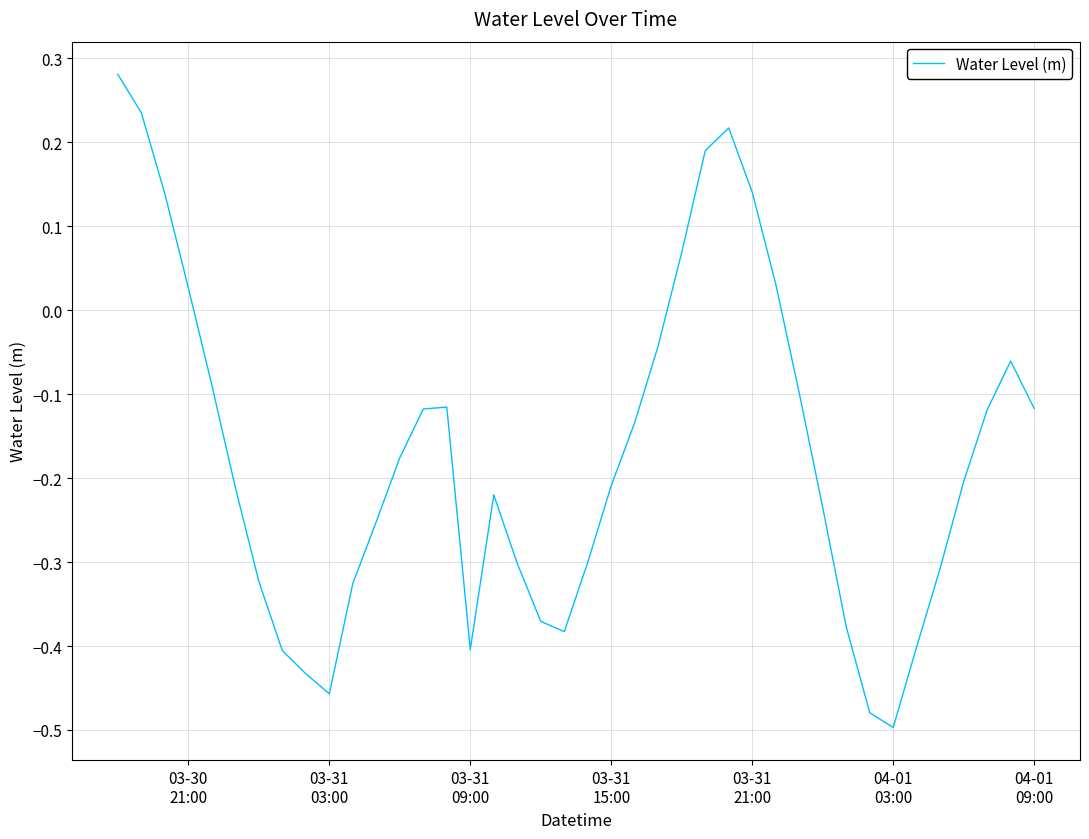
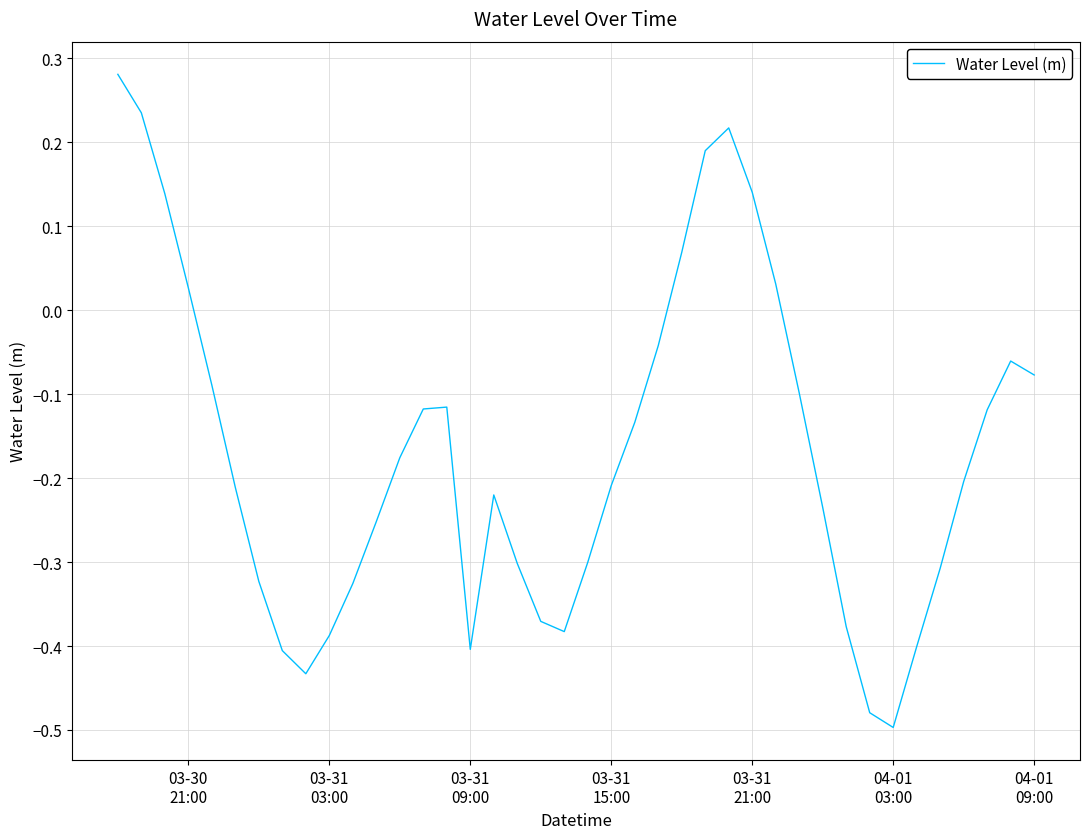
  {
    "03-30 21:00": 0.03,
-   "03-31 03:00": -0.46,
+   "03-31 03:00": -0.39,
    "03-31 09:00": -0.40,
    "03-31 15:00": -0.21,
    "03-31 21:00": 0.14,
    "04-01 03:00": -0.50,
-   "04-01 09:00": -0.12
+   "04-01 09:00": -0.08
  }
